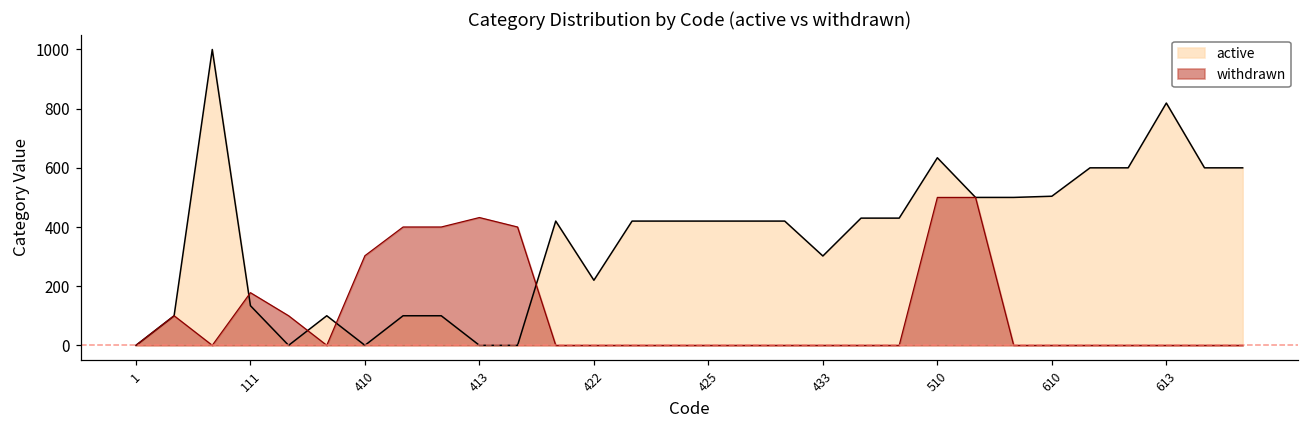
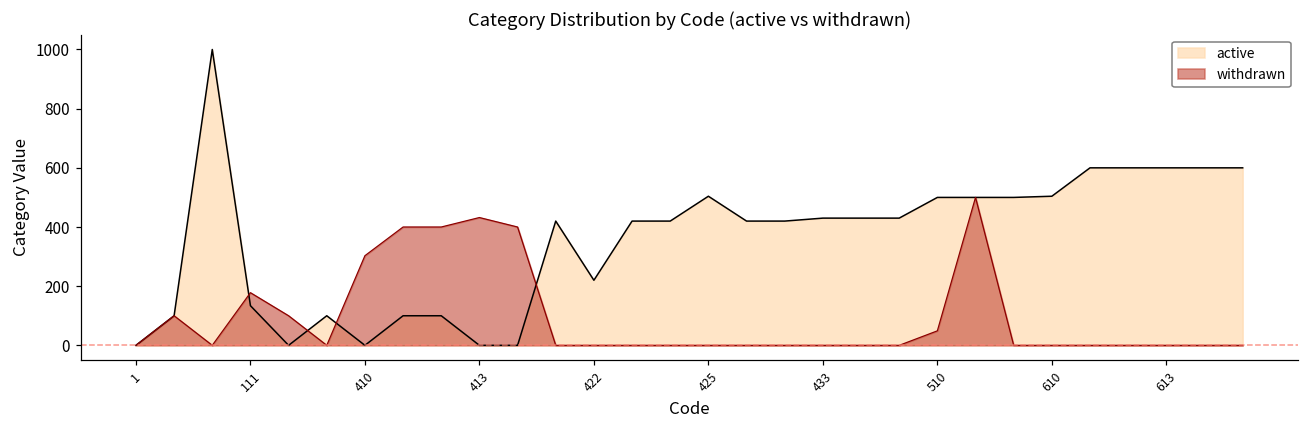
  {
    "active": {
      "111": 130,
      "410": 0,
      "413": 0,
      "422": 220,
-     "425": 420,
-     "433": 300,
-     "510": 630,
+     "425": 500,
+     "433": 430,
+     "510": 500,
      "610": 500,
-     "613": 820
+     "613": 600
    },
    "withdrawn": {
      "111": 180,
      "410": 300,
      "413": 430,
      "422": 0,
      "425": 0,
      "433": 0,
-     "510": 500,
+     "510": 50,
      "610": 0,
      "613": 0
    }
  }
